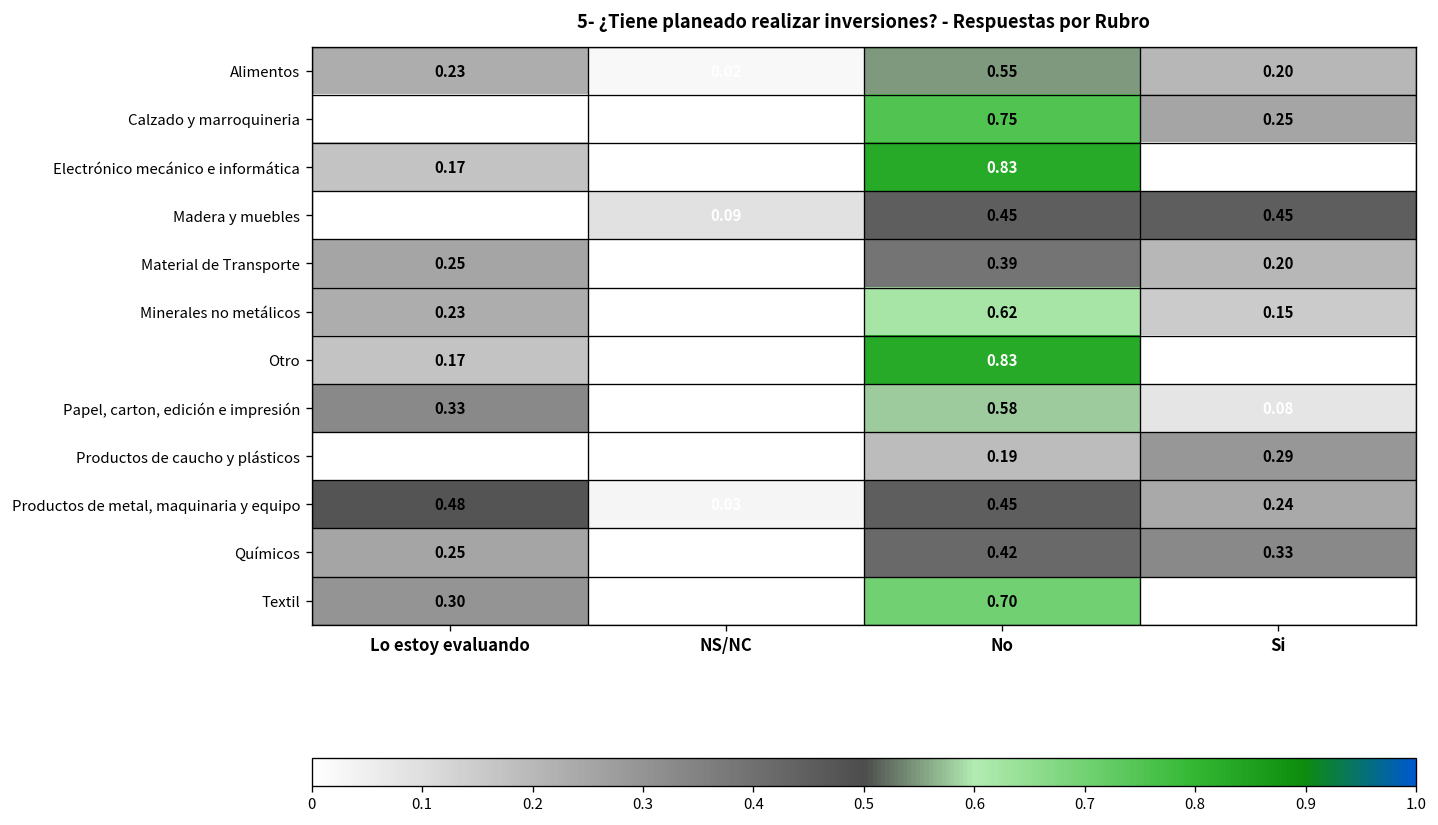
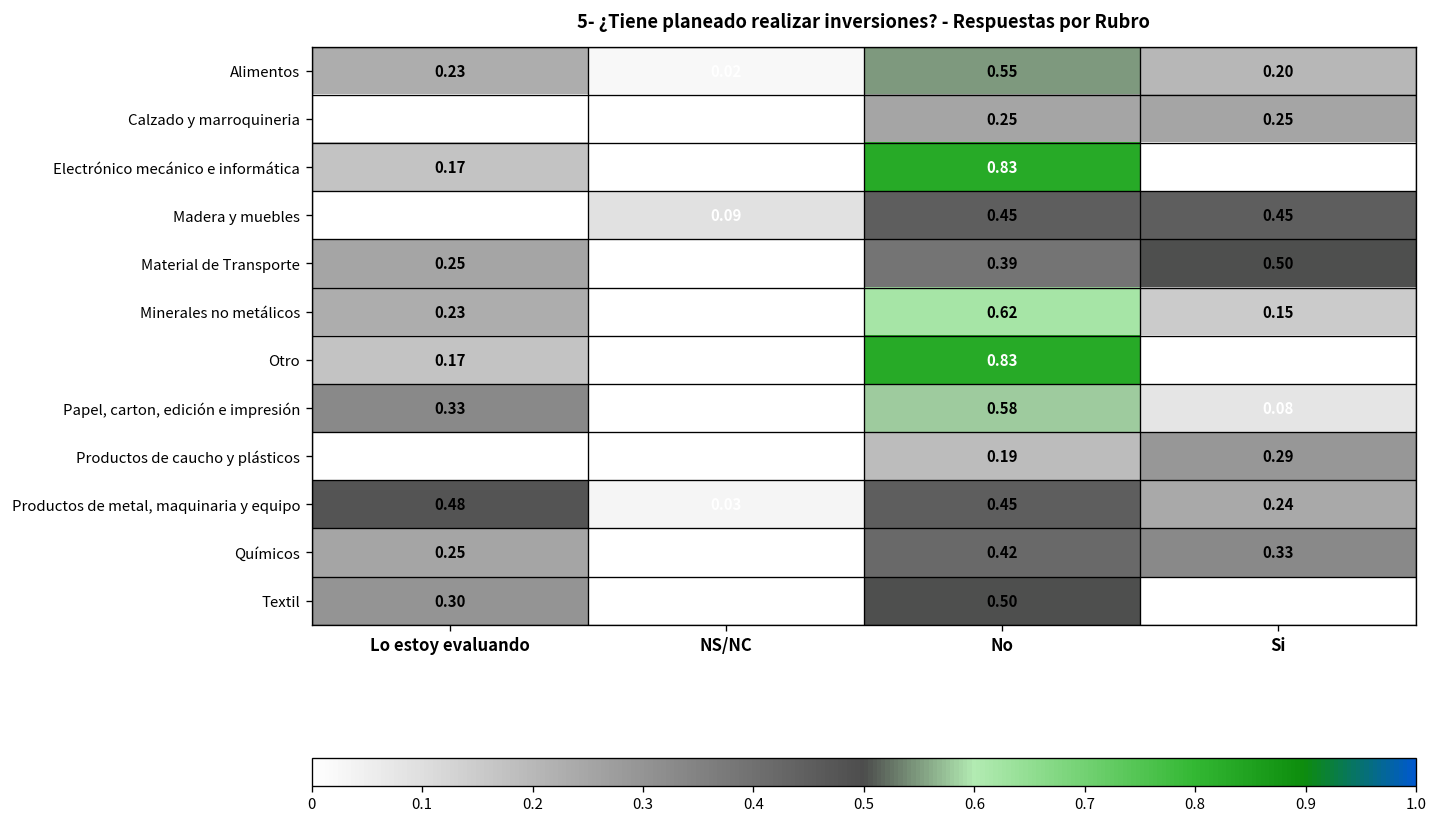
  {
    "Alimentos": {
      "Lo estoy evaluando": 0.23,
      "No": 0.55,
      "Si": 0.20
    },
    "Calzado y marroquineria": {
-     "No": 0.75,
+     "No": 0.25,
      "Si": 0.25
    },
    "Electrónico mecánico e informática": {
      "Lo estoy evaluando": 0.17,
      "No": 0.83
    },
    "Madera y muebles": {
      "No": 0.45,
      "Si": 0.45
    },
    "Material de Transporte": {
      "Lo estoy evaluando": 0.25,
      "No": 0.39,
-     "Si": 0.20
+     "Si": 0.50
    },
    "Minerales no metálicos": {
      "Lo estoy evaluando": 0.23,
      "No": 0.62,
      "Si": 0.15
    },
    "Otro": {
      "Lo estoy evaluando": 0.17,
      "No": 0.83
    },
    "Papel, carton, edición e impresión": {
      "Lo estoy evaluando": 0.33,
      "No": 0.58
    },
    "Productos de caucho y plásticos": {
      "No": 0.19,
      "Si": 0.29
    },
    "Productos de metal, maquinaria y equipo": {
      "Lo estoy evaluando": 0.48,
      "No": 0.45,
      "Si": 0.24
    },
    "Químicos": {
      "Lo estoy evaluando": 0.25,
      "No": 0.42,
      "Si": 0.33
    },
    "Textil": {
      "Lo estoy evaluando": 0.30,
-     "No": 0.70
+     "No": 0.50
    }
  }
